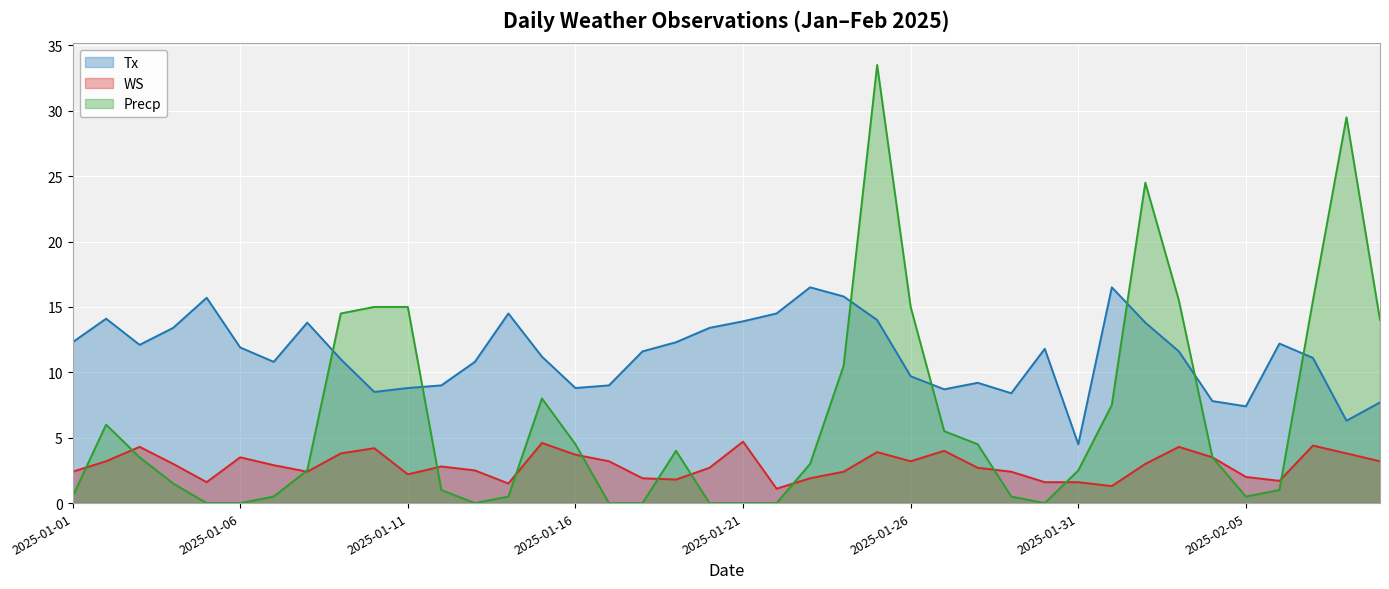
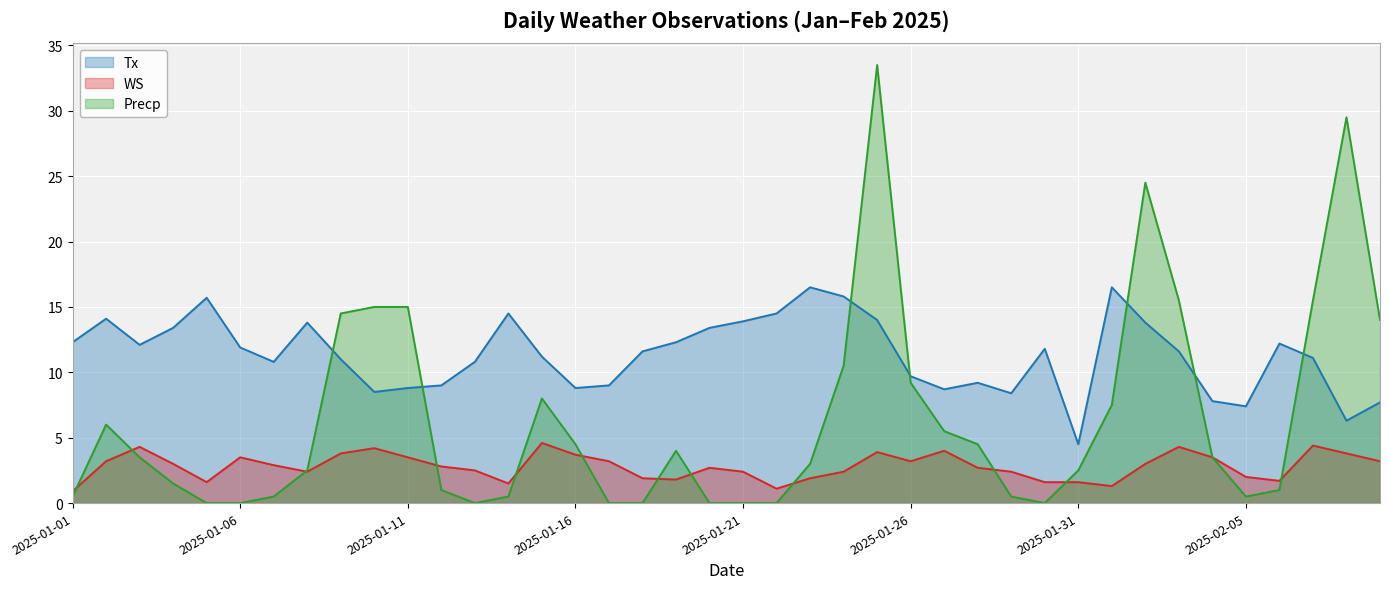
  {
    "Tx": {
      "2025-01-01": 12.3,
      "2025-01-06": 11.9,
      "2025-01-11": 8.8,
      "2025-01-16": 8.8,
      "2025-01-21": 13.9,
      "2025-01-26": 9.7,
      "2025-01-31": 4.5,
      "2025-02-05": 7.4
    },
    "WS": {
-     "2025-01-01": 2.4,
+     "2025-01-01": 0.9,
      "2025-01-06": 3.5,
-     "2025-01-11": 2.2,
+     "2025-01-11": 3.5,
      "2025-01-16": 3.7,
-     "2025-01-21": 4.7,
+     "2025-01-21": 2.4,
      "2025-01-26": 3.2,
      "2025-01-31": 1.6,
      "2025-02-05": 2.0
    },
    "Precp": {
      "2025-01-01": 0.5,
      "2025-01-06": 0.0,
      "2025-01-11": 15.0,
      "2025-01-16": 4.5,
      "2025-01-21": 0.0,
-     "2025-01-26": 15.0,
+     "2025-01-26": 9.2,
      "2025-01-31": 2.5,
      "2025-02-05": 0.5
    }
  }
